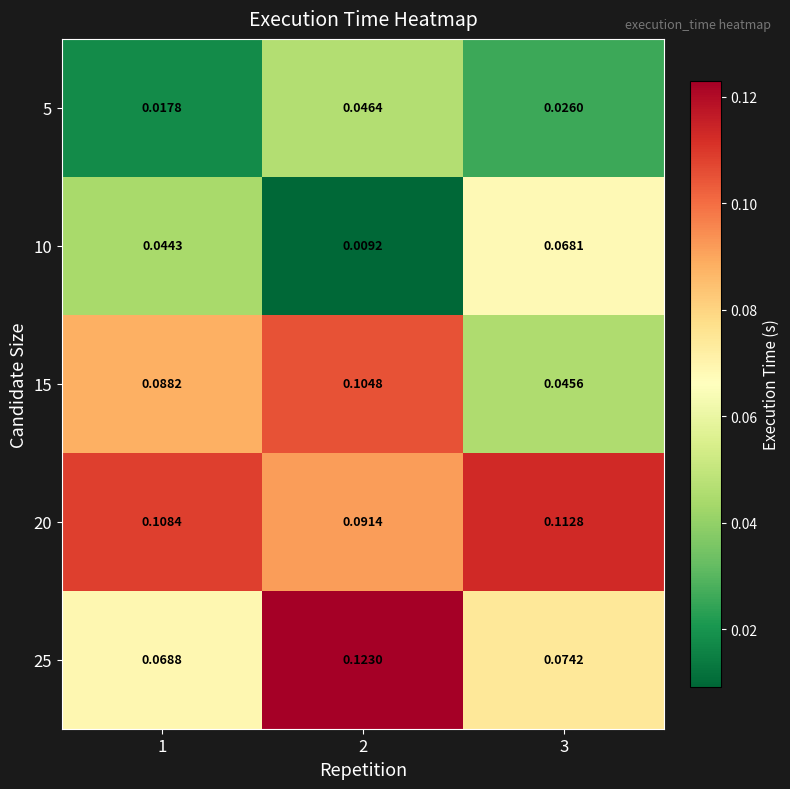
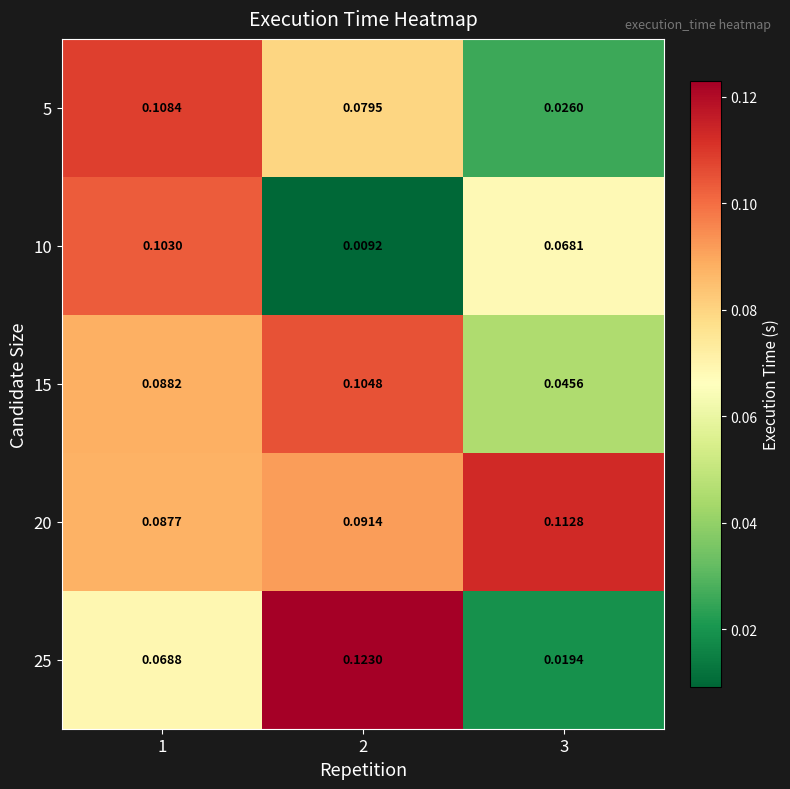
  {
    "5": {
-     "1": 0.0178,
-     "2": 0.0464,
+     "1": 0.1084,
+     "2": 0.0795,
      "3": 0.0260
    },
    "10": {
-     "1": 0.0443,
+     "1": 0.1030,
      "2": 0.0092,
      "3": 0.0681
    },
    "15": {
      "1": 0.0882,
      "2": 0.1048,
      "3": 0.0456
    },
    "20": {
-     "1": 0.1084,
+     "1": 0.0877,
      "2": 0.0914,
      "3": 0.1128
    },
    "25": {
      "1": 0.0688,
      "2": 0.1230,
-     "3": 0.0742
+     "3": 0.0194
    }
  }
